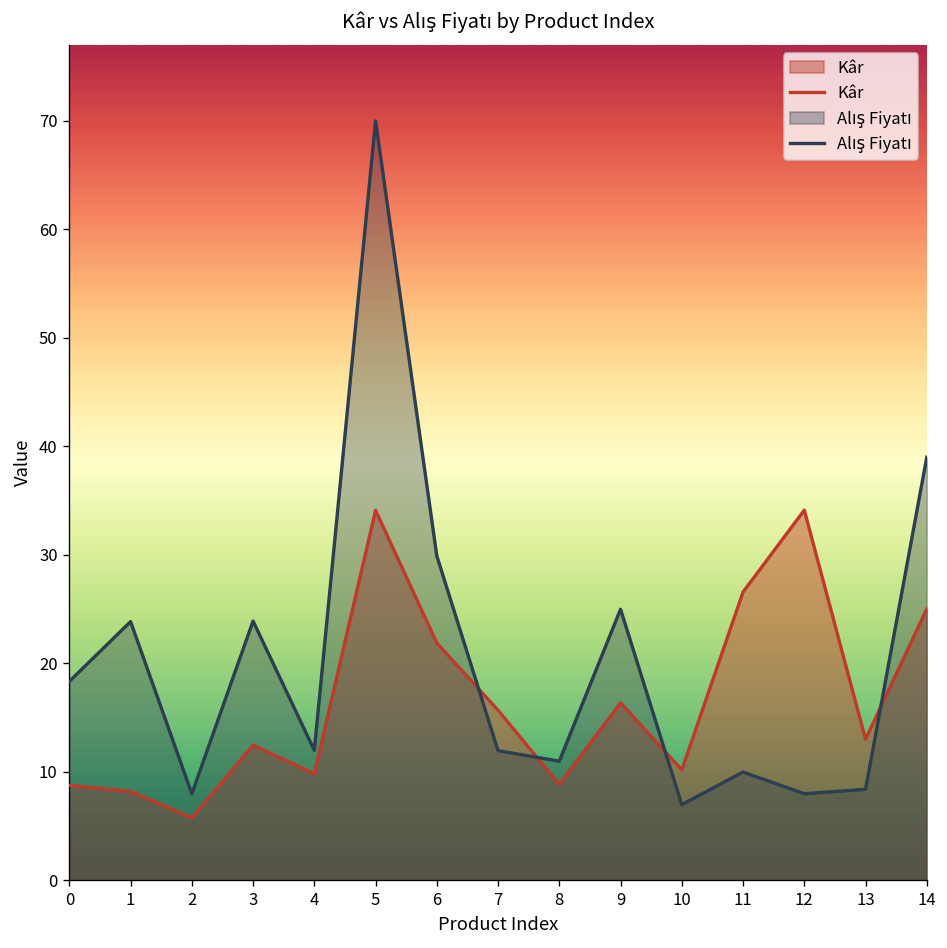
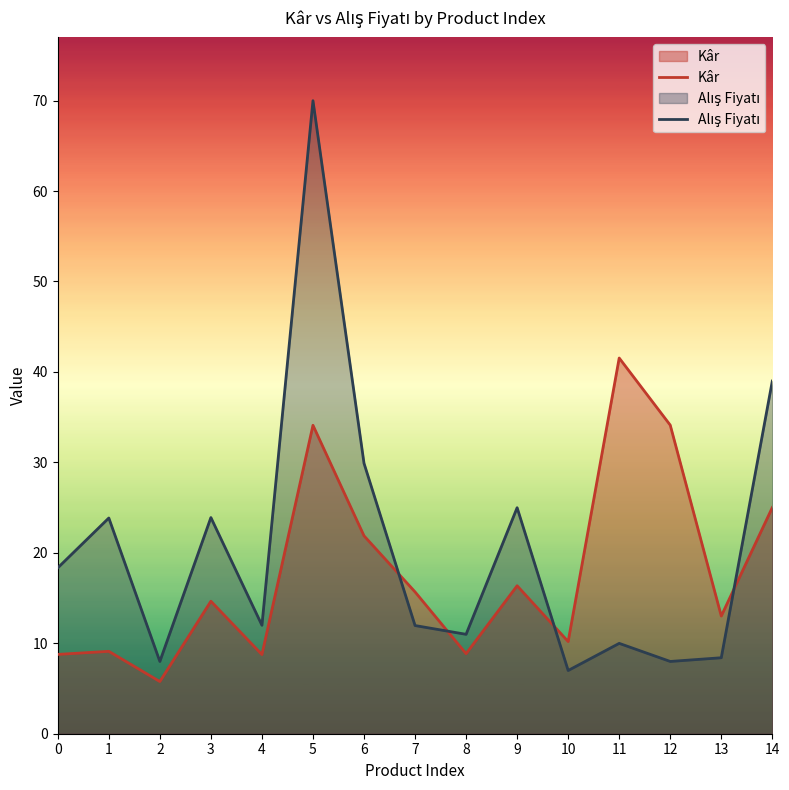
  {
    "Kâr": {
      "0": 9,
-     "1": 8,
+     "1": 9,
      "2": 6,
-     "3": 12,
-     "4": 10,
+     "3": 15,
+     "4": 9,
      "5": 34,
      "6": 22,
      "7": 16,
      "8": 9,
      "9": 16,
      "10": 10,
-     "11": 27,
+     "11": 42,
      "12": 34,
      "13": 13,
      "14": 25
    },
    "Alış Fiyatı": {
      "0": 18,
      "1": 24,
      "2": 8,
      "3": 24,
      "4": 12,
      "5": 70,
      "6": 30,
      "7": 12,
      "8": 11,
      "9": 25,
      "10": 7,
      "11": 10,
      "12": 8,
      "13": 8,
      "14": 39
    }
  }
